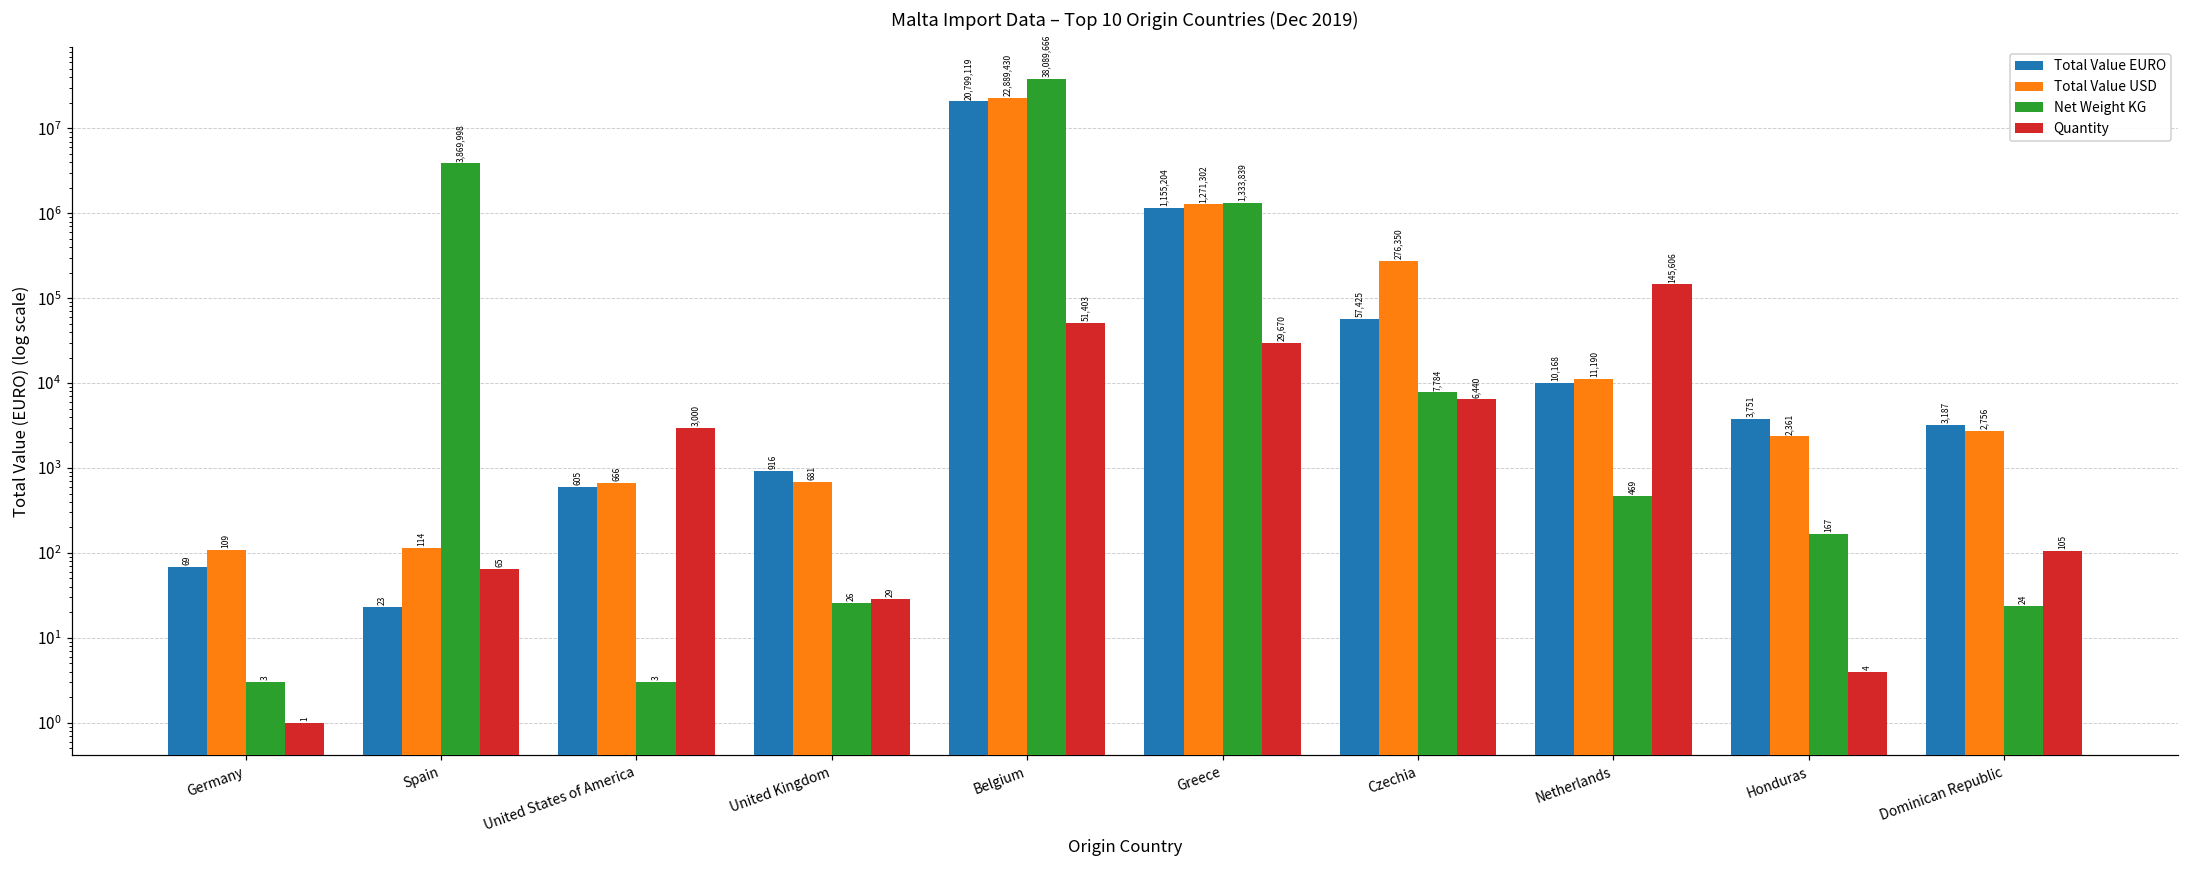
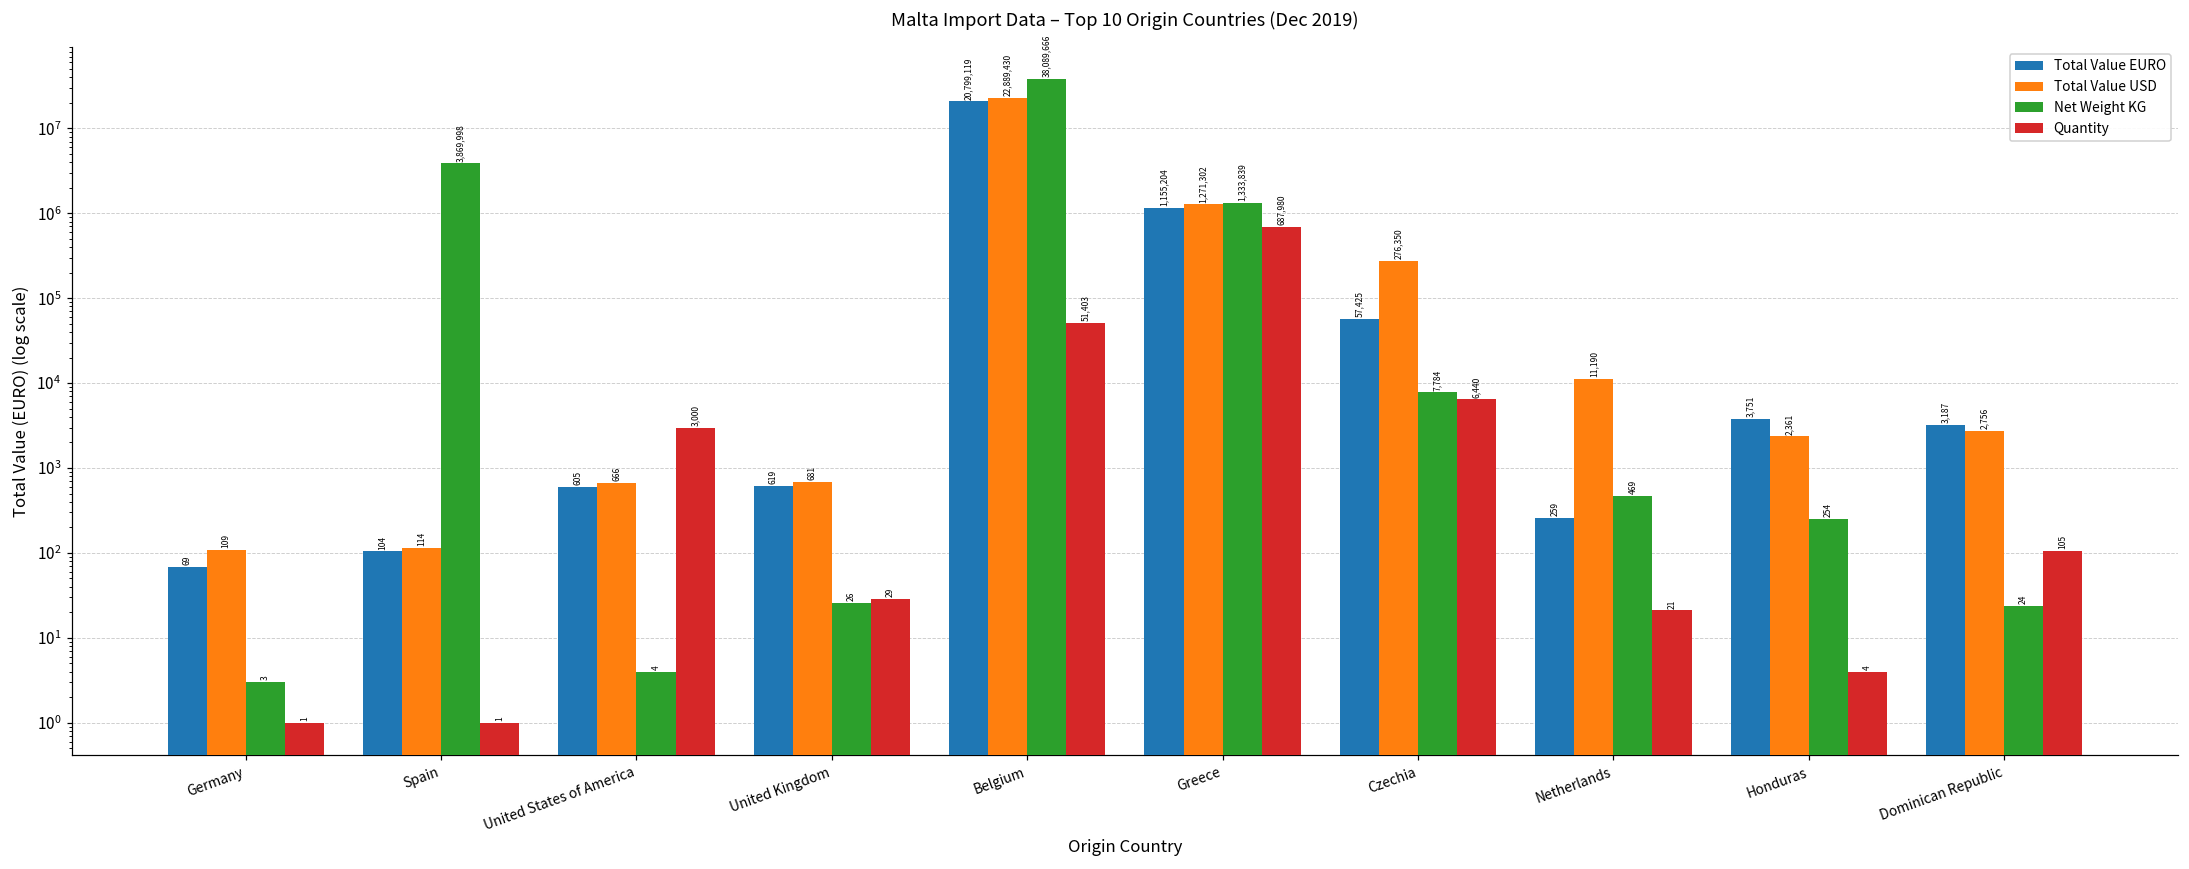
  {
    "Total Value EURO": {
      "Germany": "69",
-     "Spain": "23",
+     "Spain": "104",
      "United States of America": "605",
-     "United Kingdom": "916",
+     "United Kingdom": "619",
      "Belgium": "20,799,119",
      "Greece": "1,155,204",
      "Czechia": "57,425",
-     "Netherlands": "10,168",
+     "Netherlands": "259",
      "Honduras": "3,751",
      "Dominican Republic": "3,187"
    },
    "Total Value USD": {
      "Germany": "109",
      "Spain": "114",
      "United States of America": "666",
      "United Kingdom": "681",
      "Belgium": "22,889,430",
      "Greece": "1,271,302",
      "Czechia": "276,350",
      "Netherlands": "11,190",
      "Honduras": "2,361",
      "Dominican Republic": "2,756"
    },
    "Net Weight KG": {
      "Germany": "3",
      "Spain": "3,869,998",
-     "United States of America": "3",
+     "United States of America": "4",
      "United Kingdom": "26",
      "Belgium": "38,089,666",
      "Greece": "1,333,839",
      "Czechia": "7,784",
      "Netherlands": "469",
-     "Honduras": "167",
+     "Honduras": "254",
      "Dominican Republic": "24"
    },
    "Quantity": {
      "Germany": "1",
-     "Spain": "65",
+     "Spain": "1",
      "United States of America": "3,000",
      "United Kingdom": "29",
      "Belgium": "51,403",
-     "Greece": "29,670",
+     "Greece": "687,980",
      "Czechia": "6,440",
-     "Netherlands": "145,606",
+     "Netherlands": "21",
      "Honduras": "4",
      "Dominican Republic": "105"
    }
  }
